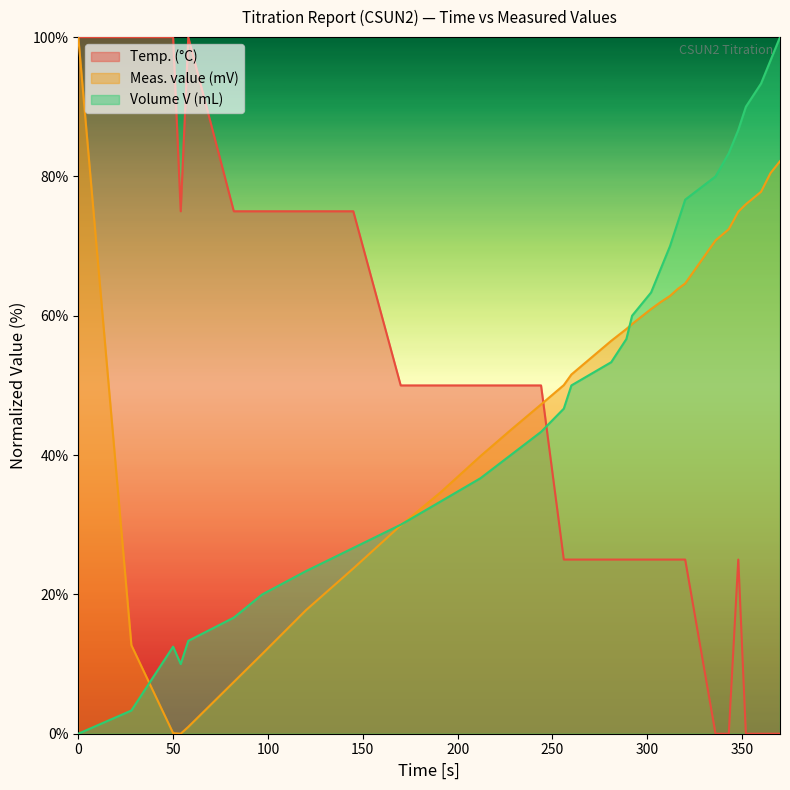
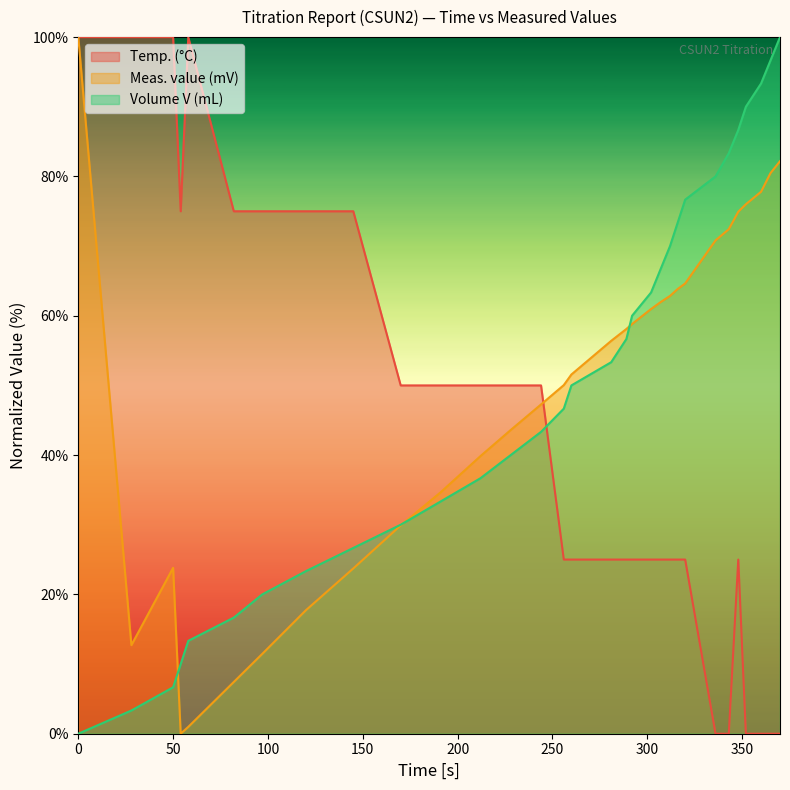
  {
    "Temp. (°C)": {
      "50": "100%"
    },
    "Meas. value (mV)": {
-     "50": "0%"
+     "50": "24%"
    },
    "Volume V (mL)": {
      "0": "0%",
-     "50": "13%"
+     "50": "7%"
    }
  }
